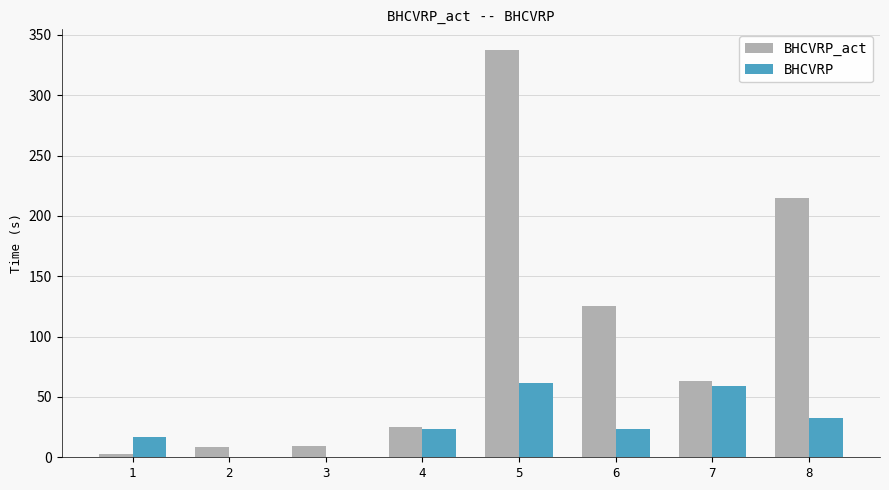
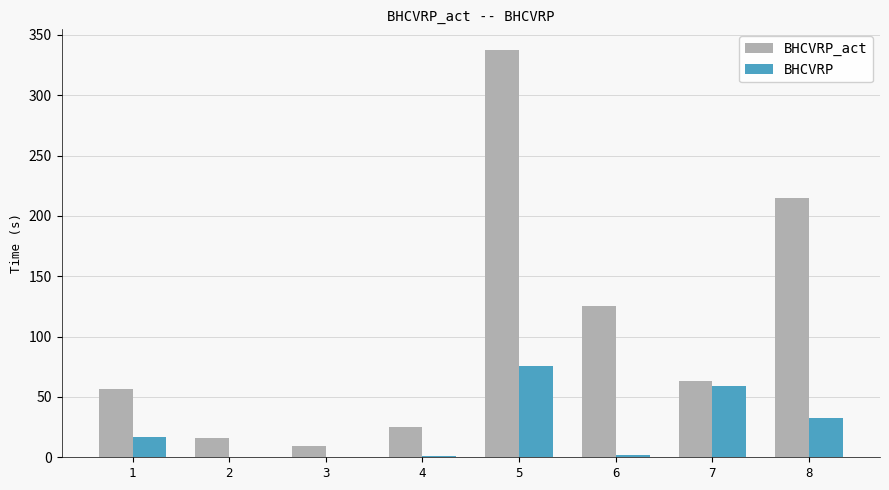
  {
    "BHCVRP_act": {
-     "1": 2,
-     "2": 9,
+     "1": 57,
+     "2": 16,
      "3": 9,
      "4": 25,
      "5": 338,
      "6": 125,
      "7": 63,
      "8": 215
    },
    "BHCVRP": {
      "1": 17,
-     "4": 24,
-     "5": 62,
-     "6": 23,
+     "4": 1,
+     "5": 76,
+     "6": 2,
      "7": 59,
      "8": 32
    }
  }
